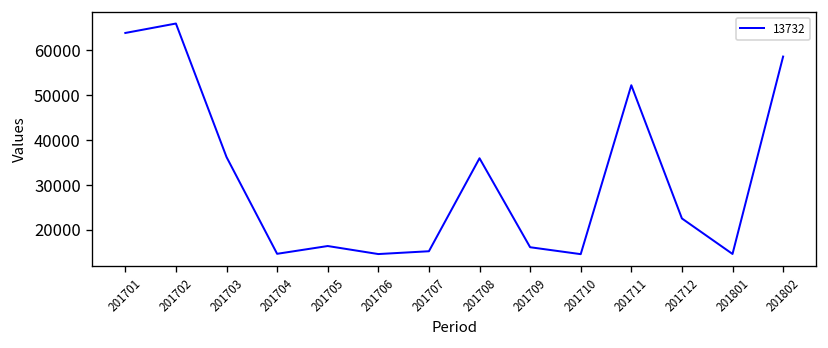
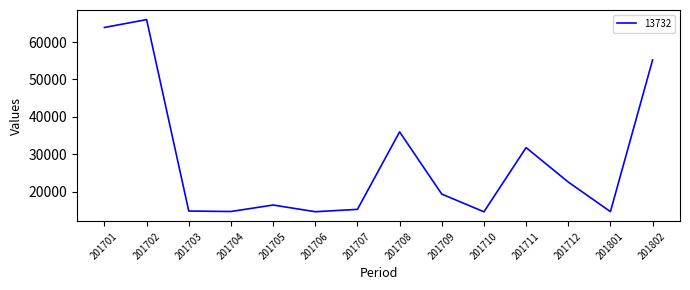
  {
    "201701": 64000,
    "201702": 66000,
-   "201703": 36000,
+   "201703": 15000,
    "201704": 15000,
    "201705": 16000,
    "201706": 15000,
    "201707": 15000,
    "201708": 36000,
-   "201709": 16000,
+   "201709": 19000,
    "201710": 15000,
-   "201711": 52000,
+   "201711": 32000,
    "201712": 23000,
    "201801": 15000,
-   "201802": 59000
+   "201802": 55000
  }
